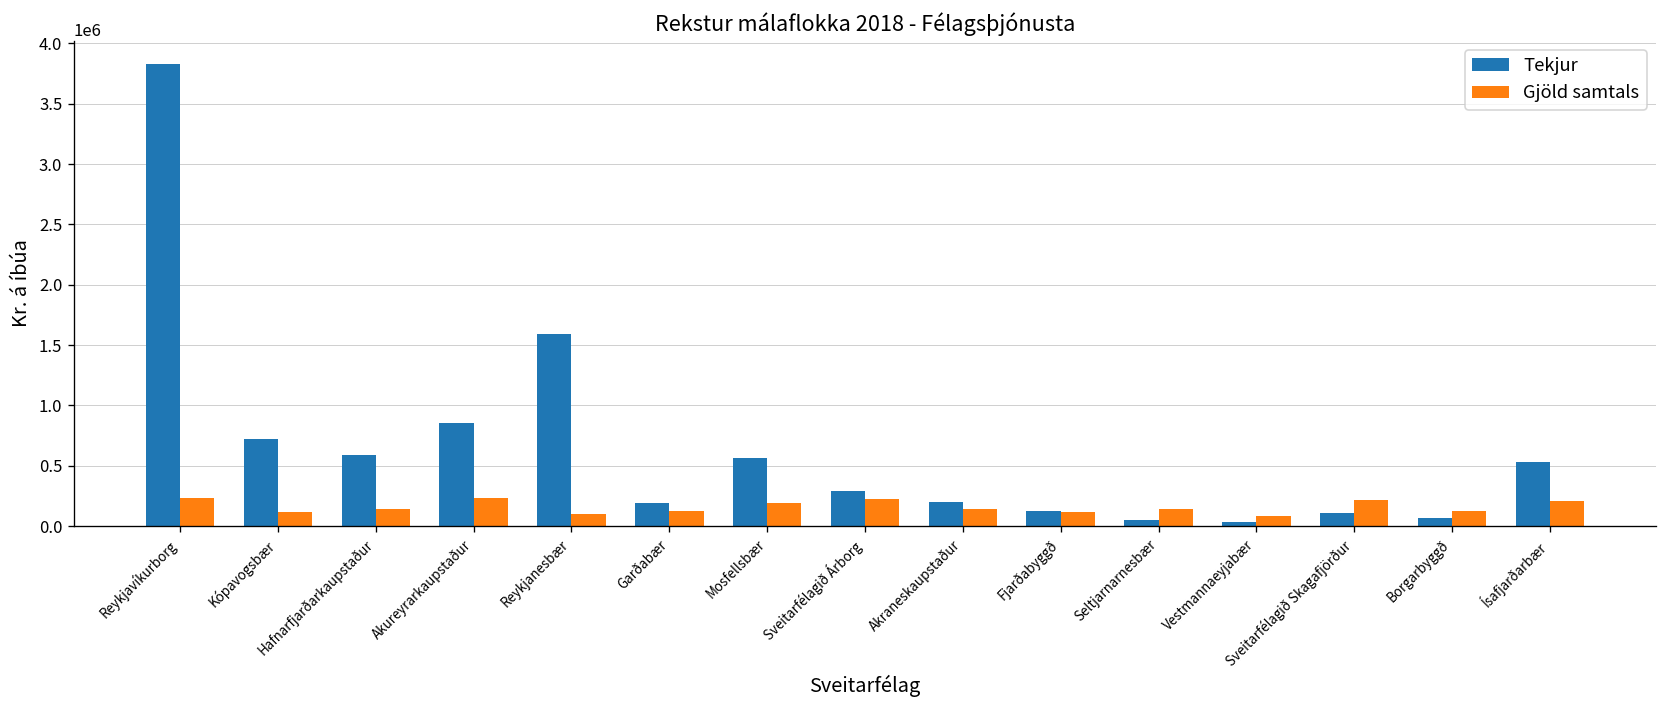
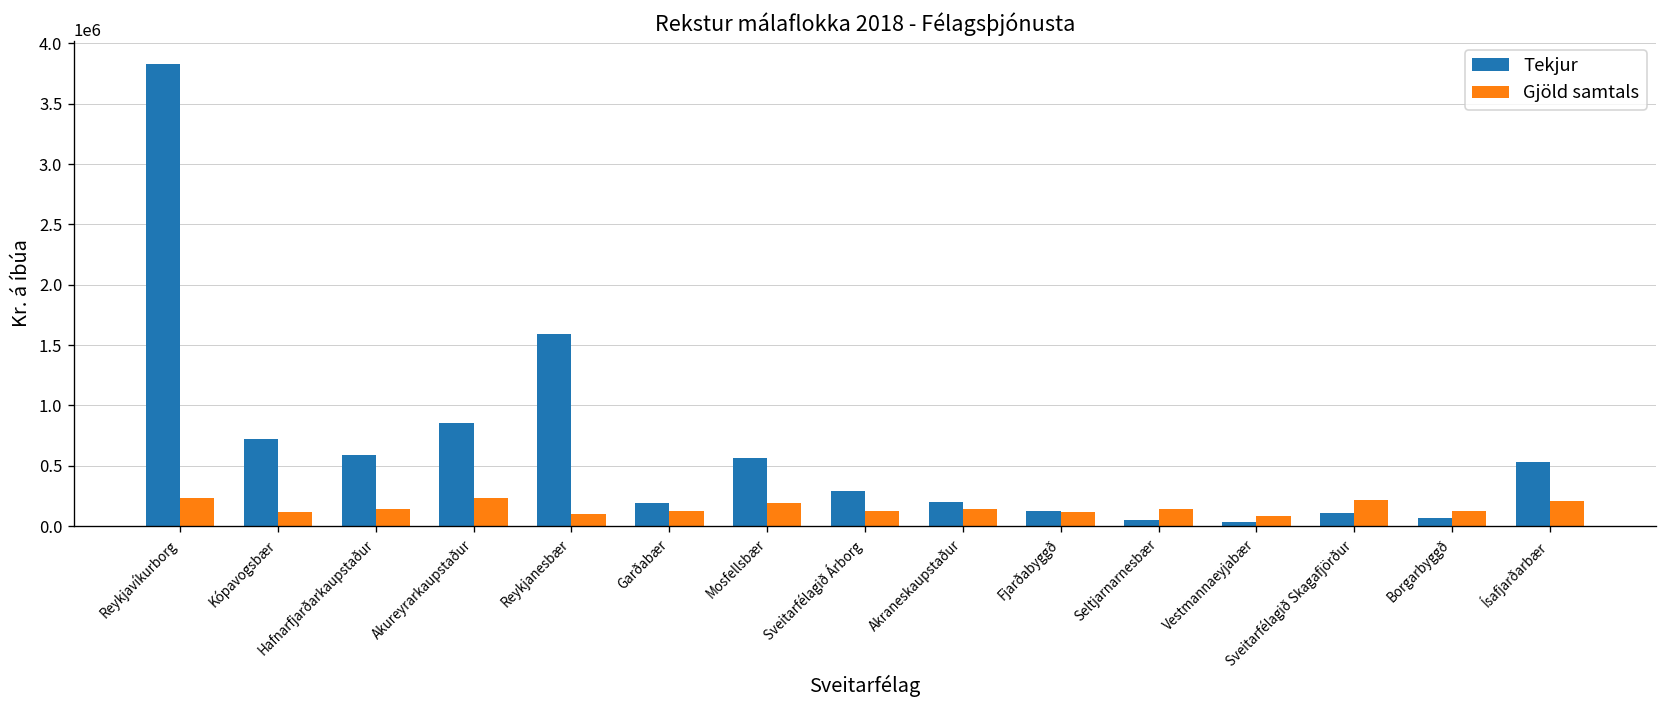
  {
    "Tekjur": {
      "Reykjavíkurborg": 3830000,
      "Kópavogsbær": 720000,
      "Hafnarfjarðarkaupstaður": 590000,
      "Akureyrarkaupstaður": 860000,
      "Reykjanesbær": 1590000,
      "Garðabær": 190000,
      "Mosfellsbær": 570000,
      "Sveitarfélagið Árborg": 290000,
      "Akraneskaupstaður": 200000,
      "Fjarðabyggð": 130000,
      "Seltjarnarnesbær": 50000,
      "Vestmannaeyjabær": 30000,
      "Sveitarfélagið Skagafjörður": 110000,
      "Borgarbyggð": 70000,
      "Ísafjarðarbær": 530000
    },
    "Gjöld samtals": {
      "Reykjavíkurborg": 230000,
      "Kópavogsbær": 120000,
      "Hafnarfjarðarkaupstaður": 140000,
      "Akureyrarkaupstaður": 230000,
      "Reykjanesbær": 100000,
      "Garðabær": 130000,
      "Mosfellsbær": 190000,
-     "Sveitarfélagið Árborg": 220000,
+     "Sveitarfélagið Árborg": 130000,
      "Akraneskaupstaður": 140000,
      "Fjarðabyggð": 110000,
      "Seltjarnarnesbær": 140000,
      "Vestmannaeyjabær": 90000,
      "Sveitarfélagið Skagafjörður": 210000,
      "Borgarbyggð": 120000,
      "Ísafjarðarbær": 210000
    }
  }
